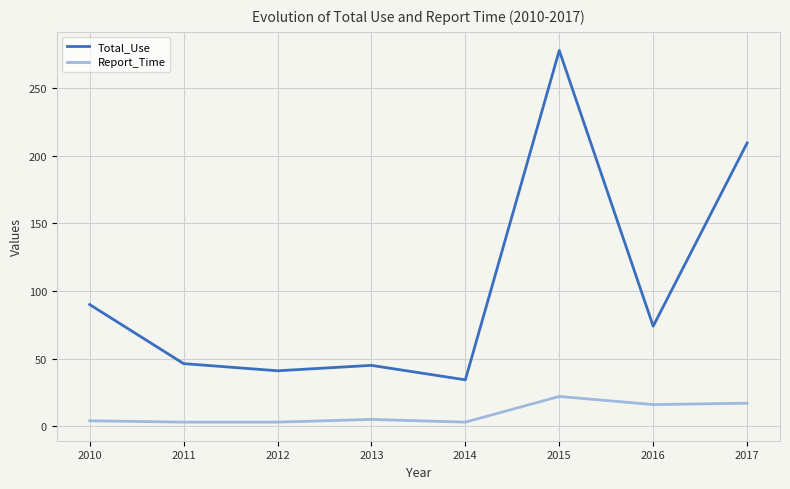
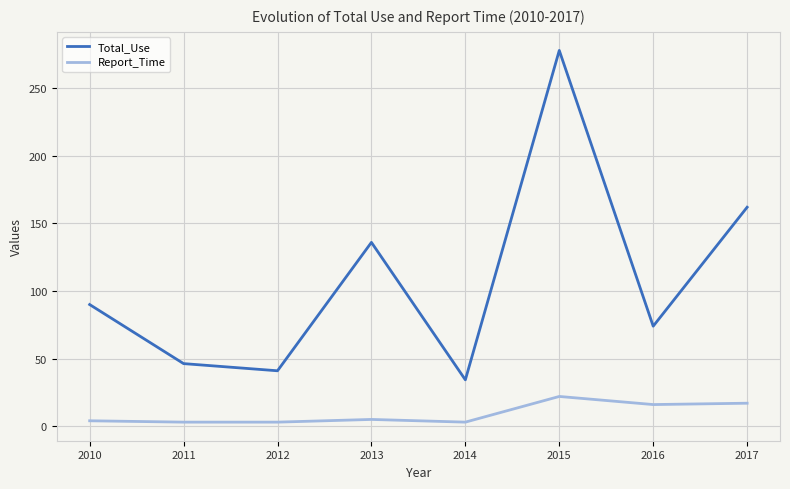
  {
    "Total_Use": {
      "2010": 90,
      "2011": 46,
      "2012": 41,
-     "2013": 45,
+     "2013": 136,
      "2014": 34,
      "2015": 278,
      "2016": 74,
-     "2017": 210
+     "2017": 162
    },
    "Report_Time": {
      "2010": 4,
      "2011": 3,
      "2012": 3,
      "2013": 5,
      "2014": 3,
      "2015": 22,
      "2016": 16,
      "2017": 17
    }
  }
